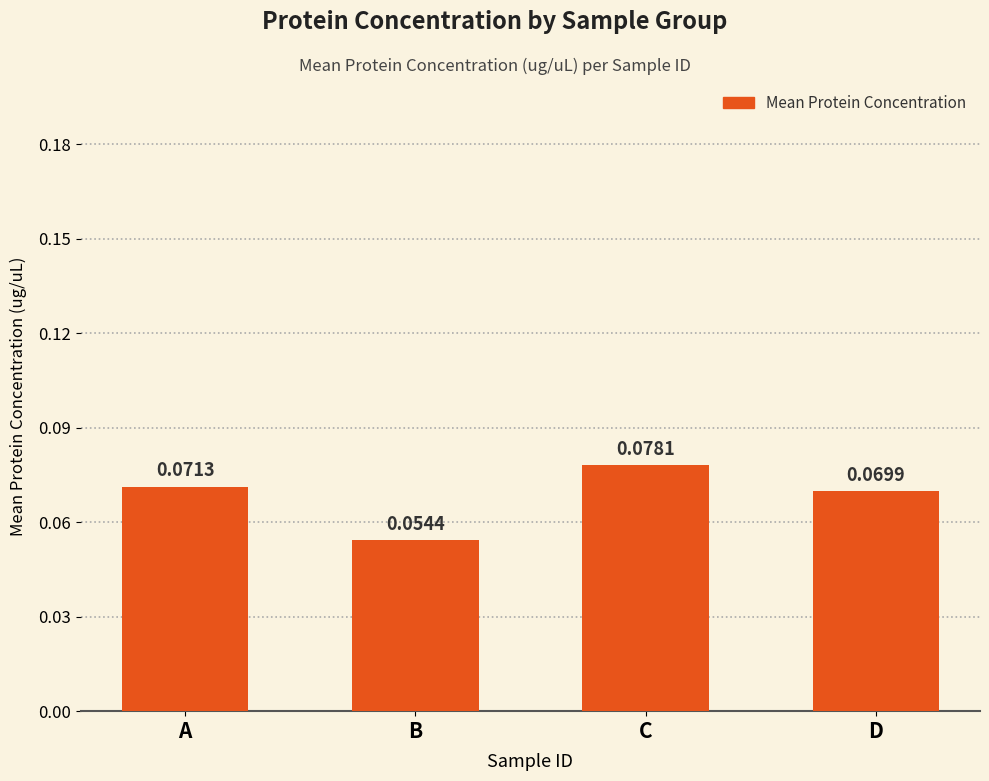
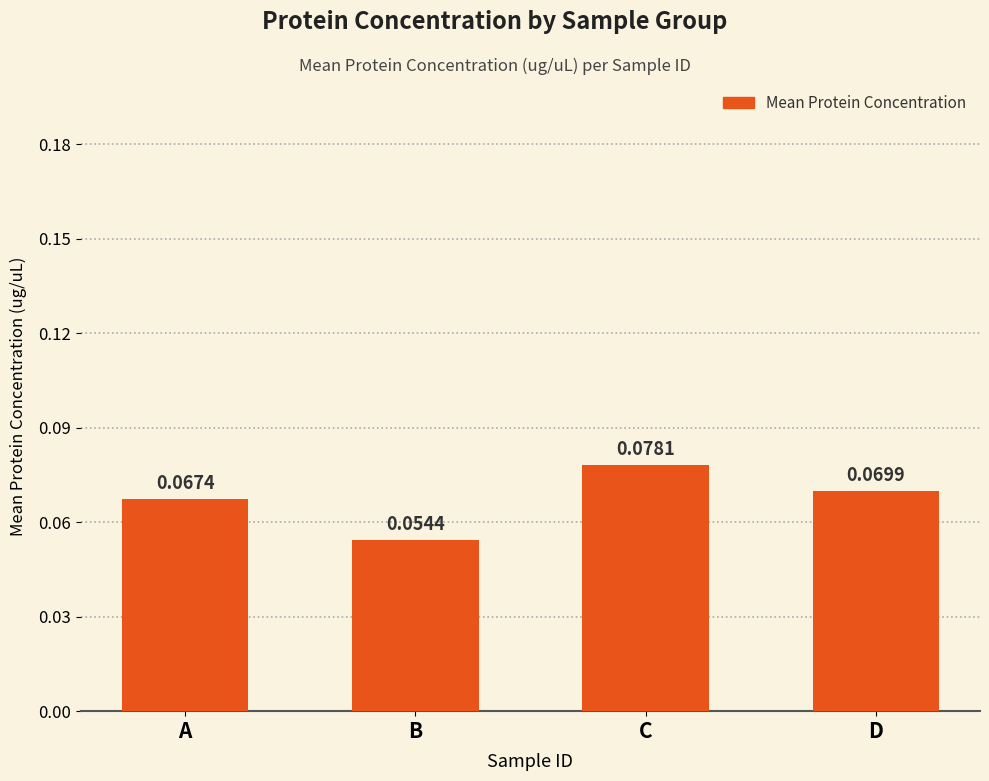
  {
-   "A": 0.0713,
+   "A": 0.0674,
    "B": 0.0544,
    "C": 0.0781,
    "D": 0.0699
  }
